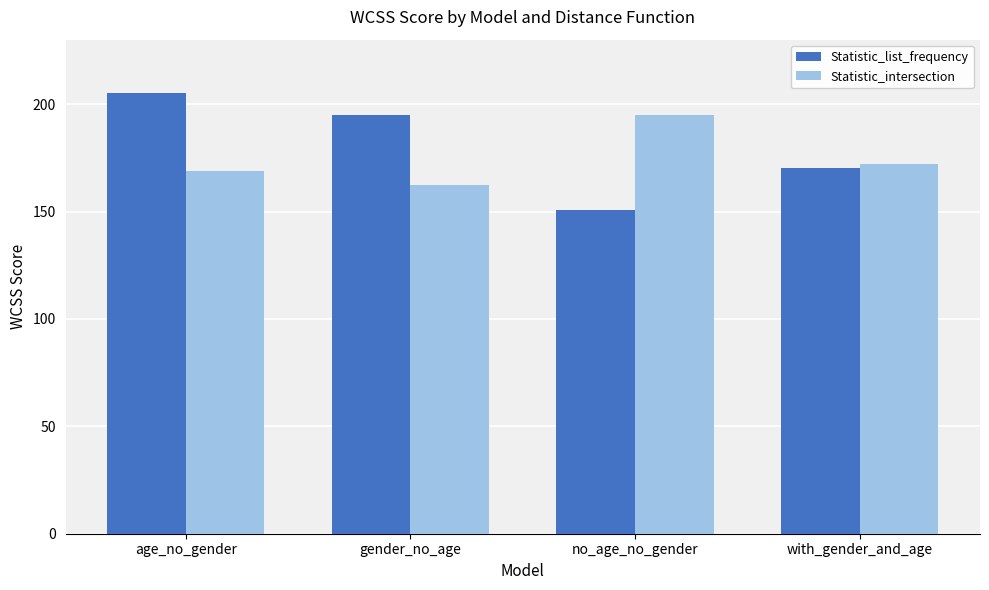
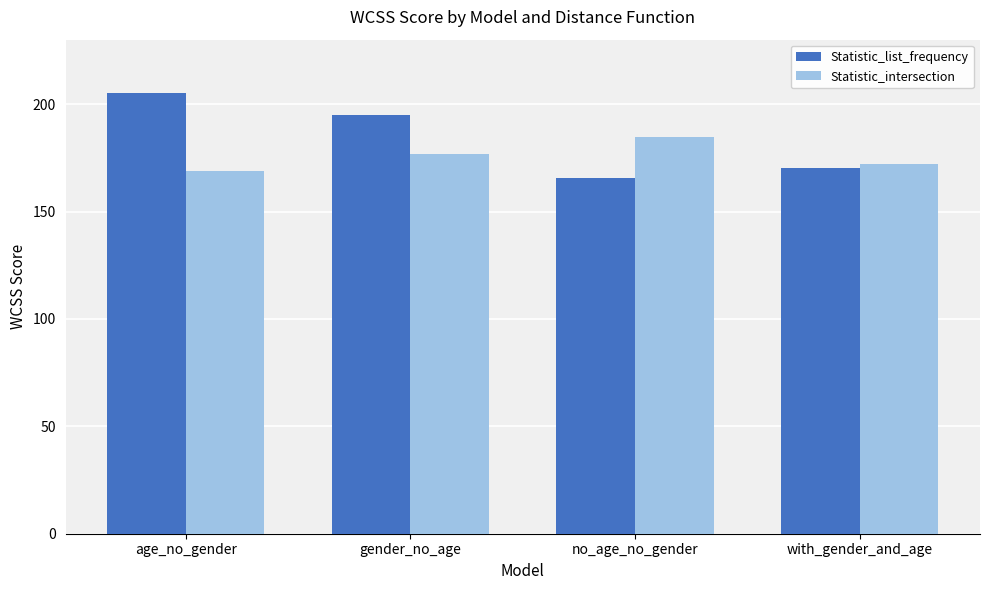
  {
    "Statistic_list_frequency": {
      "age_no_gender": 205,
      "gender_no_age": 195,
-     "no_age_no_gender": 151,
+     "no_age_no_gender": 166,
      "with_gender_and_age": 170
    },
    "Statistic_intersection": {
      "age_no_gender": 169,
-     "gender_no_age": 162,
-     "no_age_no_gender": 195,
+     "gender_no_age": 177,
+     "no_age_no_gender": 185,
      "with_gender_and_age": 172
    }
  }
